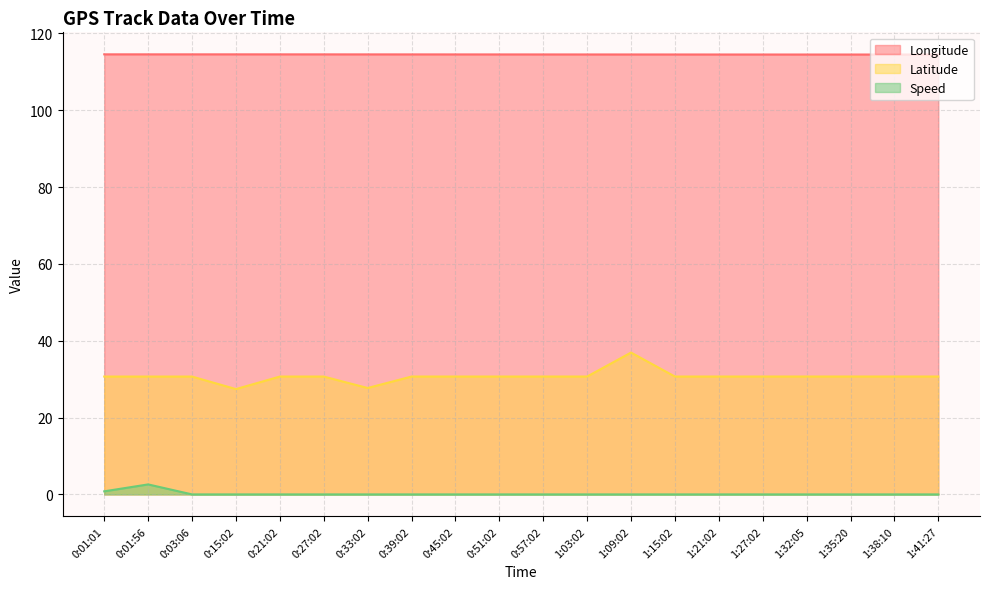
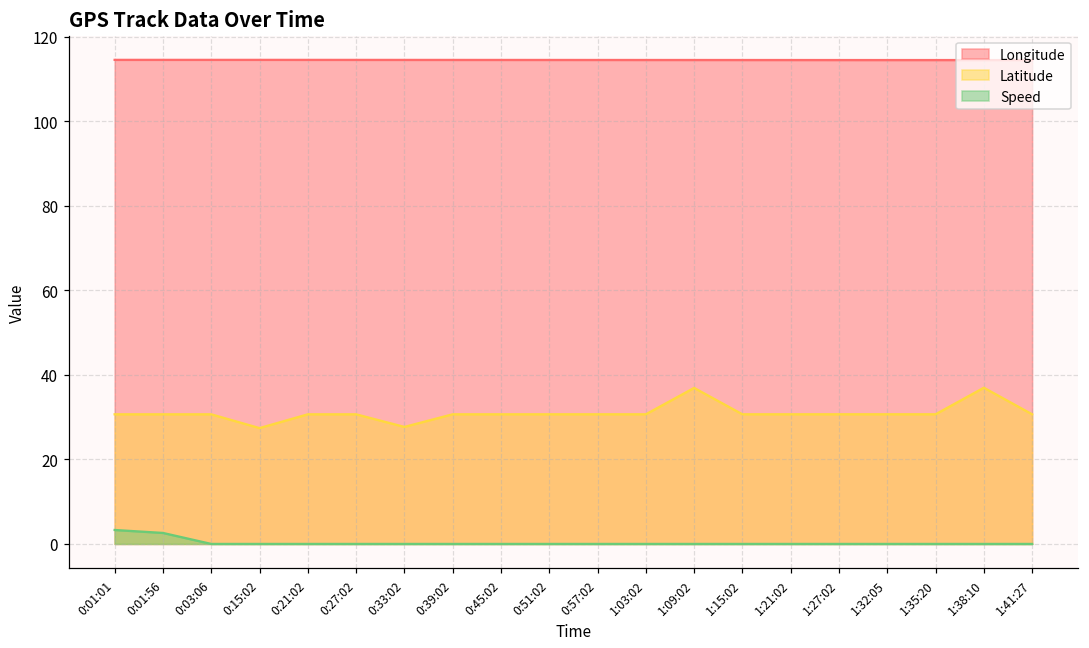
  {
    "Longitude": {
      "0:01:01": 115,
      "0:01:56": 115,
      "0:03:06": 115,
      "0:15:02": 115,
      "0:21:02": 115,
      "0:27:02": 115,
      "0:33:02": 115,
      "0:39:02": 115,
      "0:45:02": 115,
      "0:51:02": 115,
      "0:57:02": 115,
      "1:03:02": 115,
      "1:09:02": 115,
      "1:15:02": 114,
      "1:21:02": 114,
      "1:27:02": 114,
      "1:32:05": 114,
      "1:35:20": 114
    },
    "Latitude": {
      "0:01:01": 31,
      "0:01:56": 31,
      "0:03:06": 31,
      "0:15:02": 27,
      "0:21:02": 31,
      "0:27:02": 31,
      "0:33:02": 28,
      "0:39:02": 31,
      "0:45:02": 31,
      "0:51:02": 31,
      "0:57:02": 31,
      "1:03:02": 31,
      "1:09:02": 37,
      "1:15:02": 31,
      "1:21:02": 31,
      "1:27:02": 31,
      "1:32:05": 31,
      "1:35:20": 31,
-     "1:38:10": 31,
+     "1:38:10": 37,
      "1:41:27": 31
    },
    "Speed": {
-     "0:01:01": 1,
+     "0:01:01": 3,
      "0:01:56": 3,
      "0:03:06": 0,
      "0:15:02": 0,
      "0:21:02": 0,
      "0:27:02": 0,
      "0:33:02": 0,
      "0:39:02": 0,
      "0:45:02": 0,
      "0:51:02": 0,
      "0:57:02": 0,
      "1:03:02": 0,
      "1:09:02": 0,
      "1:15:02": 0,
      "1:21:02": 0,
      "1:27:02": 0,
      "1:32:05": 0,
      "1:35:20": 0,
      "1:38:10": 0,
      "1:41:27": 0
    }
  }
